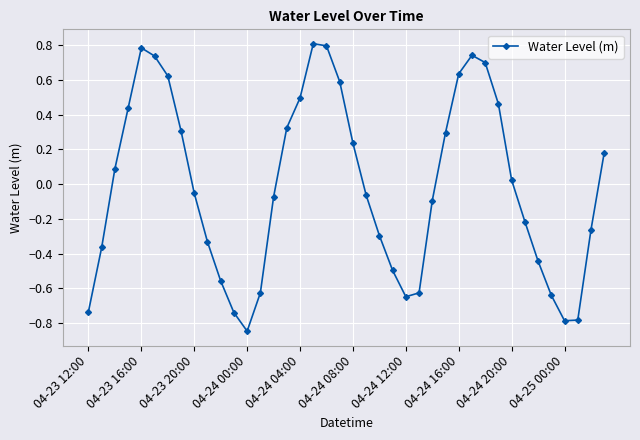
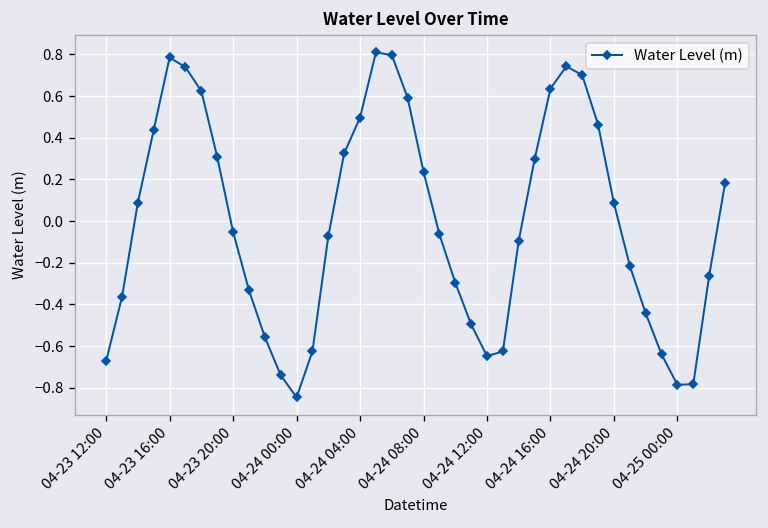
  {
-   "04-23 12:00": -0.73,
+   "04-23 12:00": -0.67,
    "04-23 16:00": 0.79,
    "04-23 20:00": -0.05,
    "04-24 00:00": -0.85,
    "04-24 04:00": 0.50,
    "04-24 08:00": 0.24,
    "04-24 12:00": -0.65,
    "04-24 16:00": 0.64,
-   "04-24 20:00": 0.02,
+   "04-24 20:00": 0.09,
    "04-25 00:00": -0.79
  }
